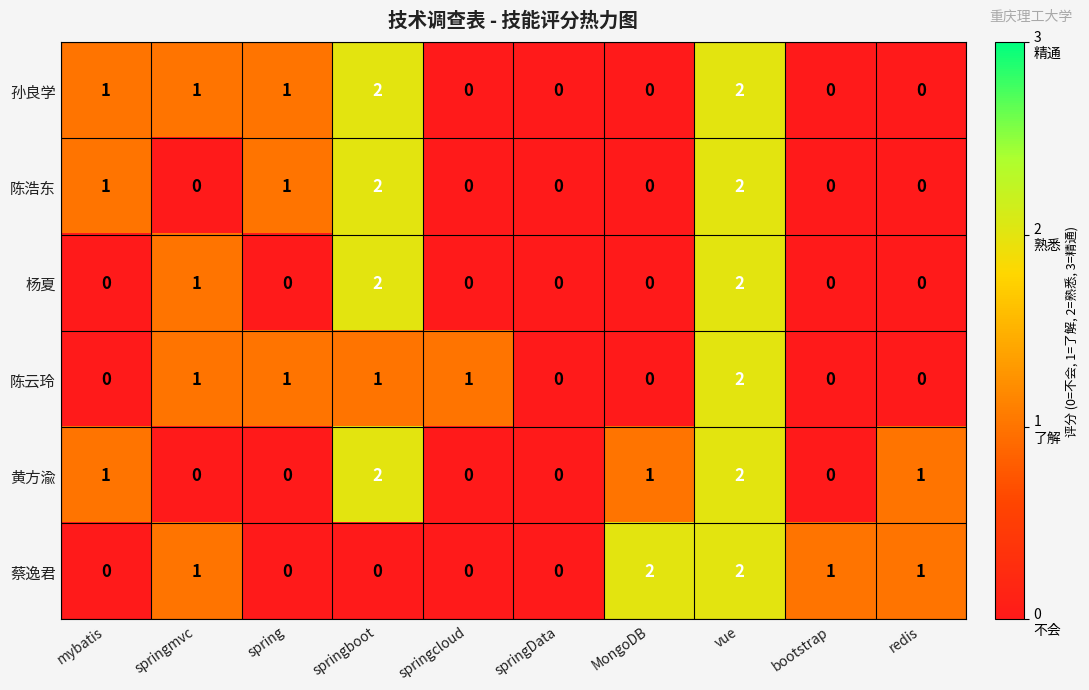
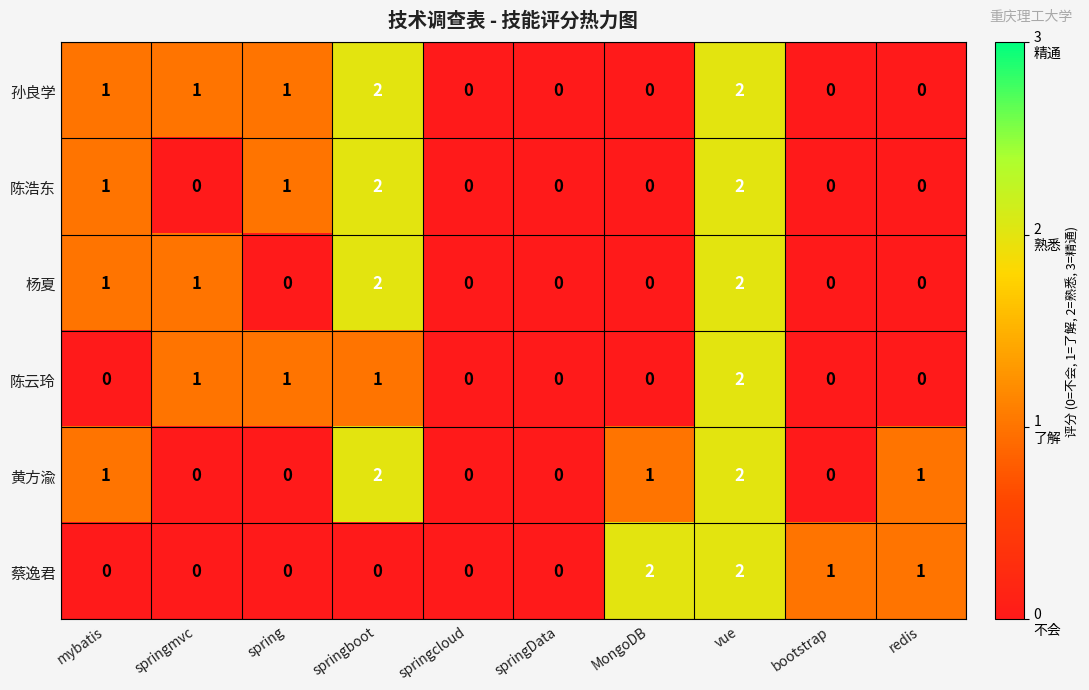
  {
    "孙良学": {
      "mybatis": 1,
      "springmvc": 1,
      "spring": 1,
      "springboot": 2,
      "springcloud": 0,
      "springData": 0,
      "MongoDB": 0,
      "vue": 2,
      "bootstrap": 0,
      "redis": 0
    },
    "陈浩东": {
      "mybatis": 1,
      "springmvc": 0,
      "spring": 1,
      "springboot": 2,
      "springcloud": 0,
      "springData": 0,
      "MongoDB": 0,
      "vue": 2,
      "bootstrap": 0,
      "redis": 0
    },
    "杨夏": {
-     "mybatis": 0,
+     "mybatis": 1,
      "springmvc": 1,
      "spring": 0,
      "springboot": 2,
      "springcloud": 0,
      "springData": 0,
      "MongoDB": 0,
      "vue": 2,
      "bootstrap": 0,
      "redis": 0
    },
    "陈云玲": {
      "mybatis": 0,
      "springmvc": 1,
      "spring": 1,
      "springboot": 1,
-     "springcloud": 1,
+     "springcloud": 0,
      "springData": 0,
      "MongoDB": 0,
      "vue": 2,
      "bootstrap": 0,
      "redis": 0
    },
    "黄方渝": {
      "mybatis": 1,
      "springmvc": 0,
      "spring": 0,
      "springboot": 2,
      "springcloud": 0,
      "springData": 0,
      "MongoDB": 1,
      "vue": 2,
      "bootstrap": 0,
      "redis": 1
    },
    "蔡逸君": {
      "mybatis": 0,
-     "springmvc": 1,
+     "springmvc": 0,
      "spring": 0,
      "springboot": 0,
      "springcloud": 0,
      "springData": 0,
      "MongoDB": 2,
      "vue": 2,
      "bootstrap": 1,
      "redis": 1
    }
  }
